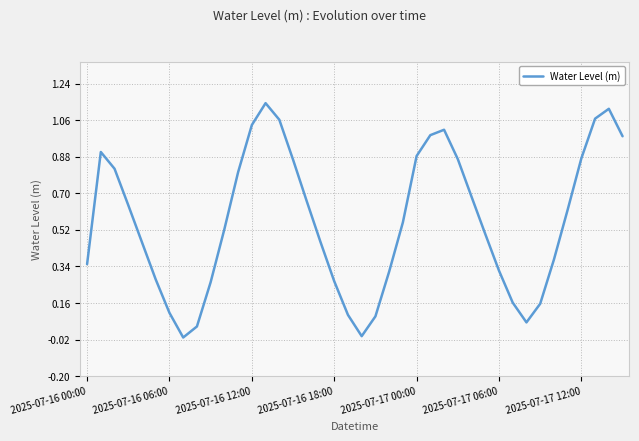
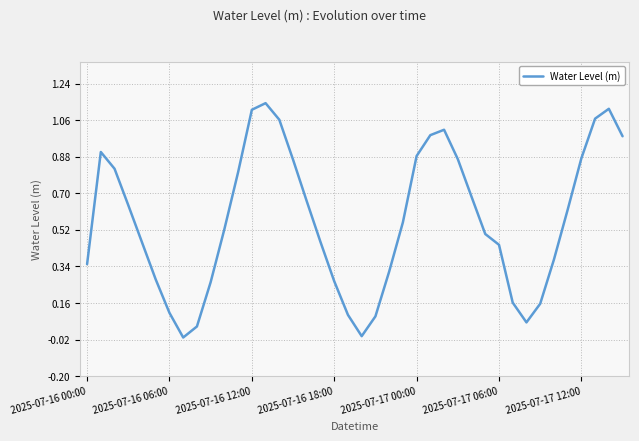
  {
    "2025-07-16 00:00": 0.35,
    "2025-07-16 06:00": 0.11,
-   "2025-07-16 12:00": 1.04,
+   "2025-07-16 12:00": 1.11,
    "2025-07-16 18:00": 0.27,
    "2025-07-17 00:00": 0.88,
-   "2025-07-17 06:00": 0.32,
+   "2025-07-17 06:00": 0.45,
    "2025-07-17 12:00": 0.87
  }
